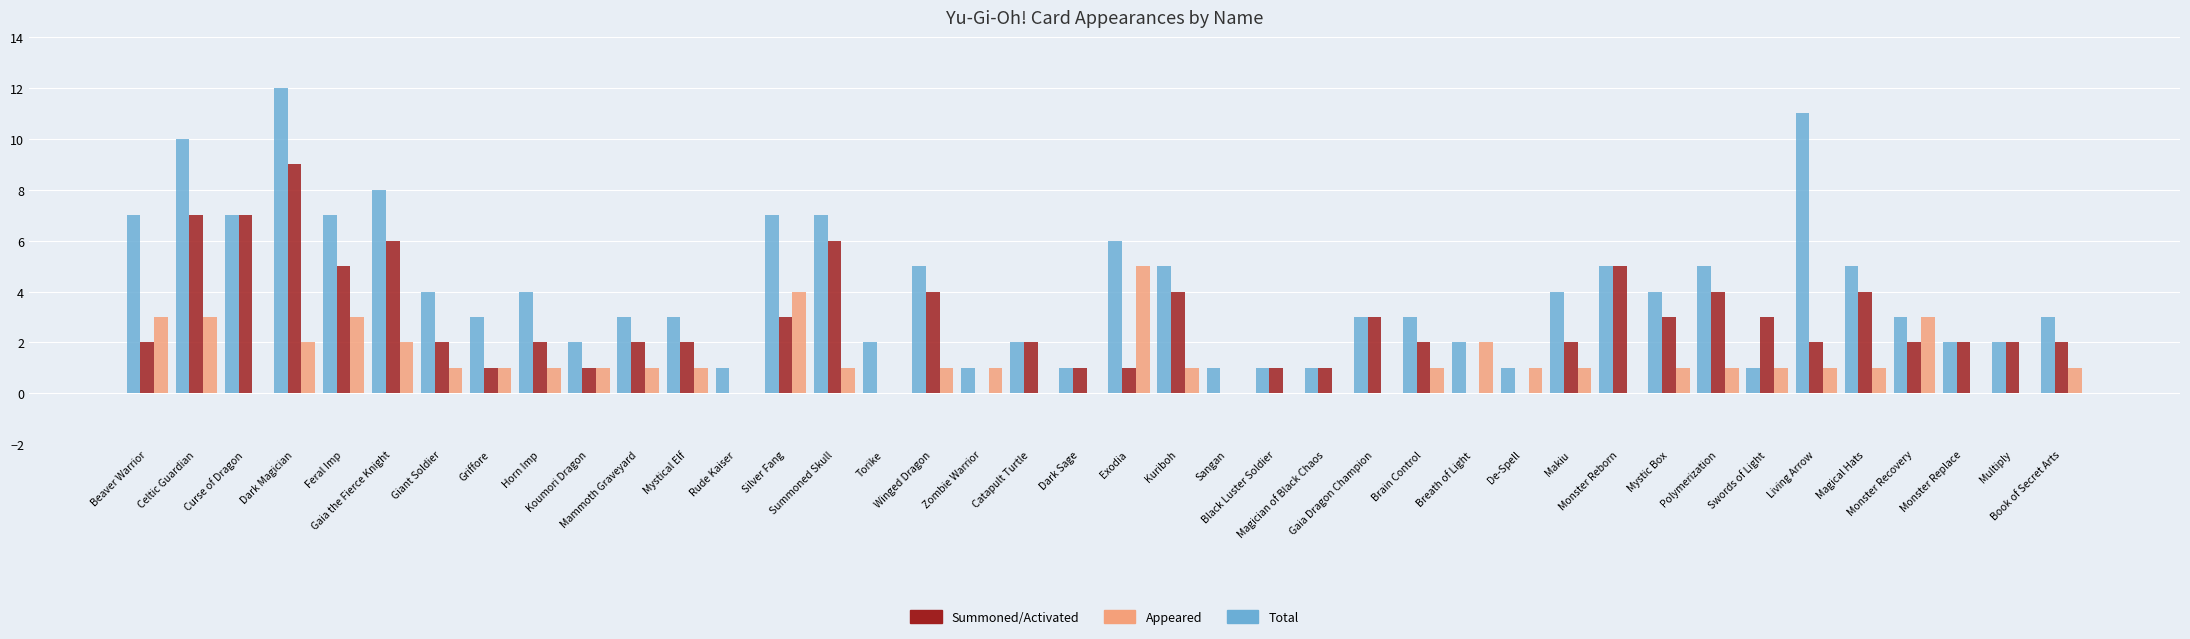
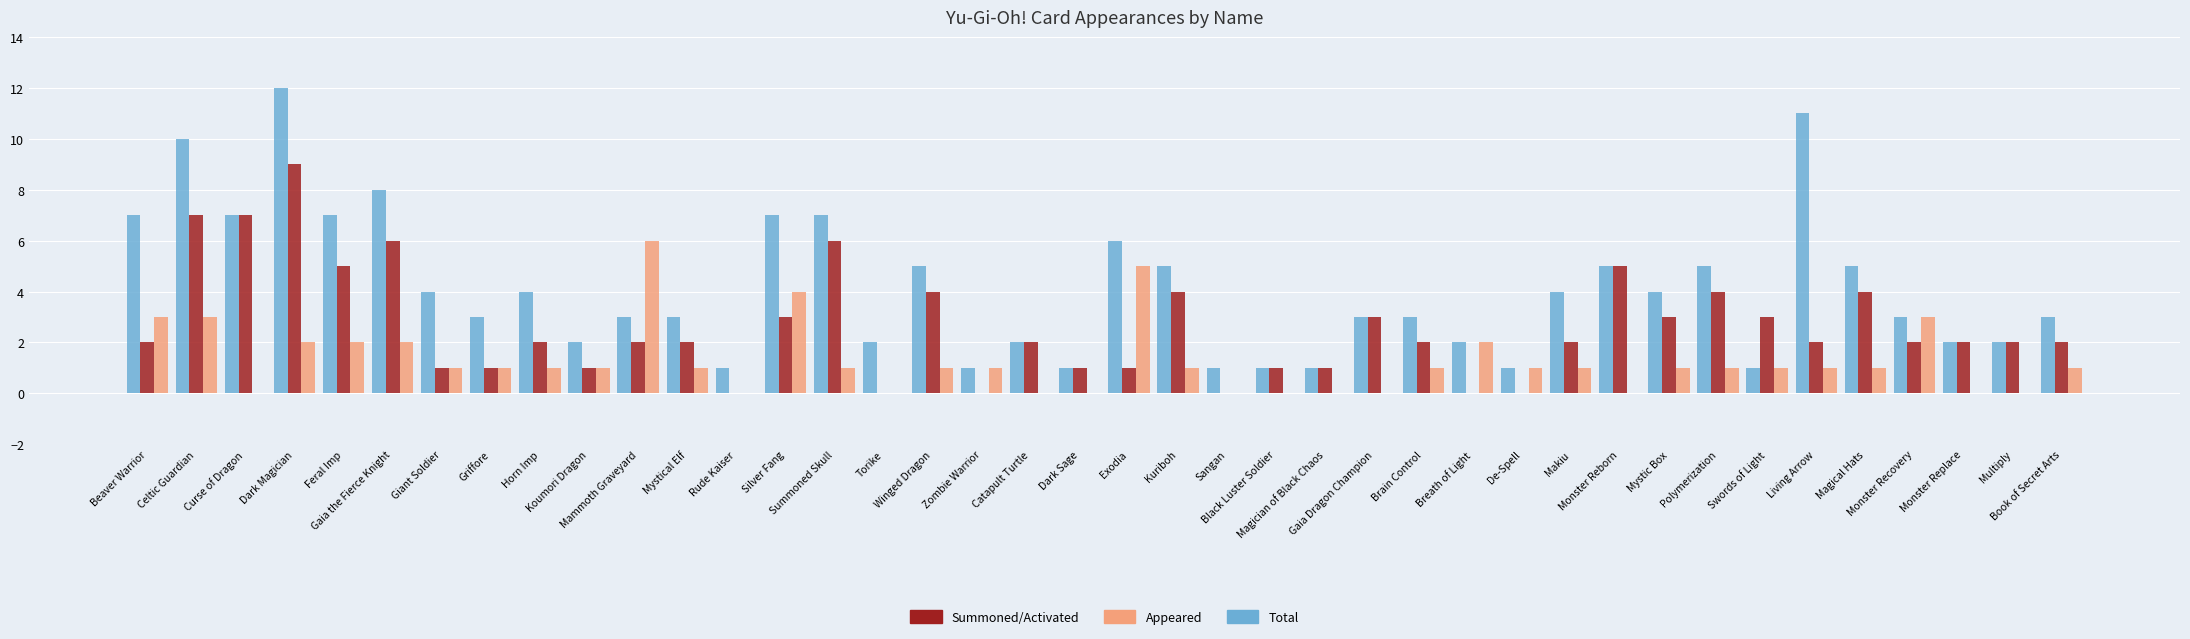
  {
    "Total": {
      "Beaver Warrior": 7,
      "Celtic Guardian": 10,
      "Curse of Dragon": 7,
      "Dark Magician": 12,
      "Feral Imp": 7,
      "Gaia the Fierce Knight": 8,
      "Giant Soldier": 4,
      "Griffore": 3,
      "Horn Imp": 4,
      "Koumori Dragon": 2,
      "Mammoth Graveyard": 3,
      "Mystical Elf": 3,
      "Rude Kaiser": 1,
      "Silver Fang": 7,
      "Summoned Skull": 7,
      "Torike": 2,
      "Winged Dragon": 5,
      "Zombie Warrior": 1,
      "Catapult Turtle": 2,
      "Dark Sage": 1,
      "Exodia": 6,
      "Kuriboh": 5,
      "Sangan": 1,
      "Black Luster Soldier": 1,
      "Magician of Black Chaos": 1,
      "Gaia Dragon Champion": 3,
      "Brain Control": 3,
      "Breath of Light": 2,
      "De-Spell": 1,
      "Makiu": 4,
      "Monster Reborn": 5,
      "Mystic Box": 4,
      "Polymerization": 5,
      "Swords of Light": 1,
      "Living Arrow": 11,
      "Magical Hats": 5,
      "Monster Recovery": 3,
      "Monster Replace": 2,
      "Multiply": 2,
      "Book of Secret Arts": 3
    },
    "Summoned/Activated": {
      "Beaver Warrior": 2,
      "Celtic Guardian": 7,
      "Curse of Dragon": 7,
      "Dark Magician": 9,
      "Feral Imp": 5,
      "Gaia the Fierce Knight": 6,
-     "Giant Soldier": 2,
+     "Giant Soldier": 1,
      "Griffore": 1,
      "Horn Imp": 2,
      "Koumori Dragon": 1,
      "Mammoth Graveyard": 2,
      "Mystical Elf": 2,
      "Rude Kaiser": 0,
      "Silver Fang": 3,
      "Summoned Skull": 6,
      "Torike": 0,
      "Winged Dragon": 4,
      "Zombie Warrior": 0,
      "Catapult Turtle": 2,
      "Dark Sage": 1,
      "Exodia": 1,
      "Kuriboh": 4,
      "Sangan": 0,
      "Black Luster Soldier": 1,
      "Magician of Black Chaos": 1,
      "Gaia Dragon Champion": 3,
      "Brain Control": 2,
      "Breath of Light": 0,
      "De-Spell": 0,
      "Makiu": 2,
      "Monster Reborn": 5,
      "Mystic Box": 3,
      "Polymerization": 4,
      "Swords of Light": 3,
      "Living Arrow": 2,
      "Magical Hats": 4,
      "Monster Recovery": 2,
      "Monster Replace": 2,
      "Multiply": 2,
      "Book of Secret Arts": 2
    },
    "Appeared": {
      "Beaver Warrior": 3,
      "Celtic Guardian": 3,
      "Curse of Dragon": 0,
      "Dark Magician": 2,
-     "Feral Imp": 3,
+     "Feral Imp": 2,
      "Gaia the Fierce Knight": 2,
      "Giant Soldier": 1,
      "Griffore": 1,
      "Horn Imp": 1,
      "Koumori Dragon": 1,
-     "Mammoth Graveyard": 1,
+     "Mammoth Graveyard": 6,
      "Mystical Elf": 1,
      "Rude Kaiser": 0,
      "Silver Fang": 4,
      "Summoned Skull": 1,
      "Torike": 0,
      "Winged Dragon": 1,
      "Zombie Warrior": 1,
      "Catapult Turtle": 0,
      "Dark Sage": 0,
      "Exodia": 5,
      "Kuriboh": 1,
      "Sangan": 0,
      "Black Luster Soldier": 0,
      "Magician of Black Chaos": 0,
      "Gaia Dragon Champion": 0,
      "Brain Control": 1,
      "Breath of Light": 2,
      "De-Spell": 1,
      "Makiu": 1,
      "Monster Reborn": 0,
      "Mystic Box": 1,
      "Polymerization": 1,
      "Swords of Light": 1,
      "Living Arrow": 1,
      "Magical Hats": 1,
      "Monster Recovery": 3,
      "Monster Replace": 0,
      "Multiply": 0,
      "Book of Secret Arts": 1
    }
  }
